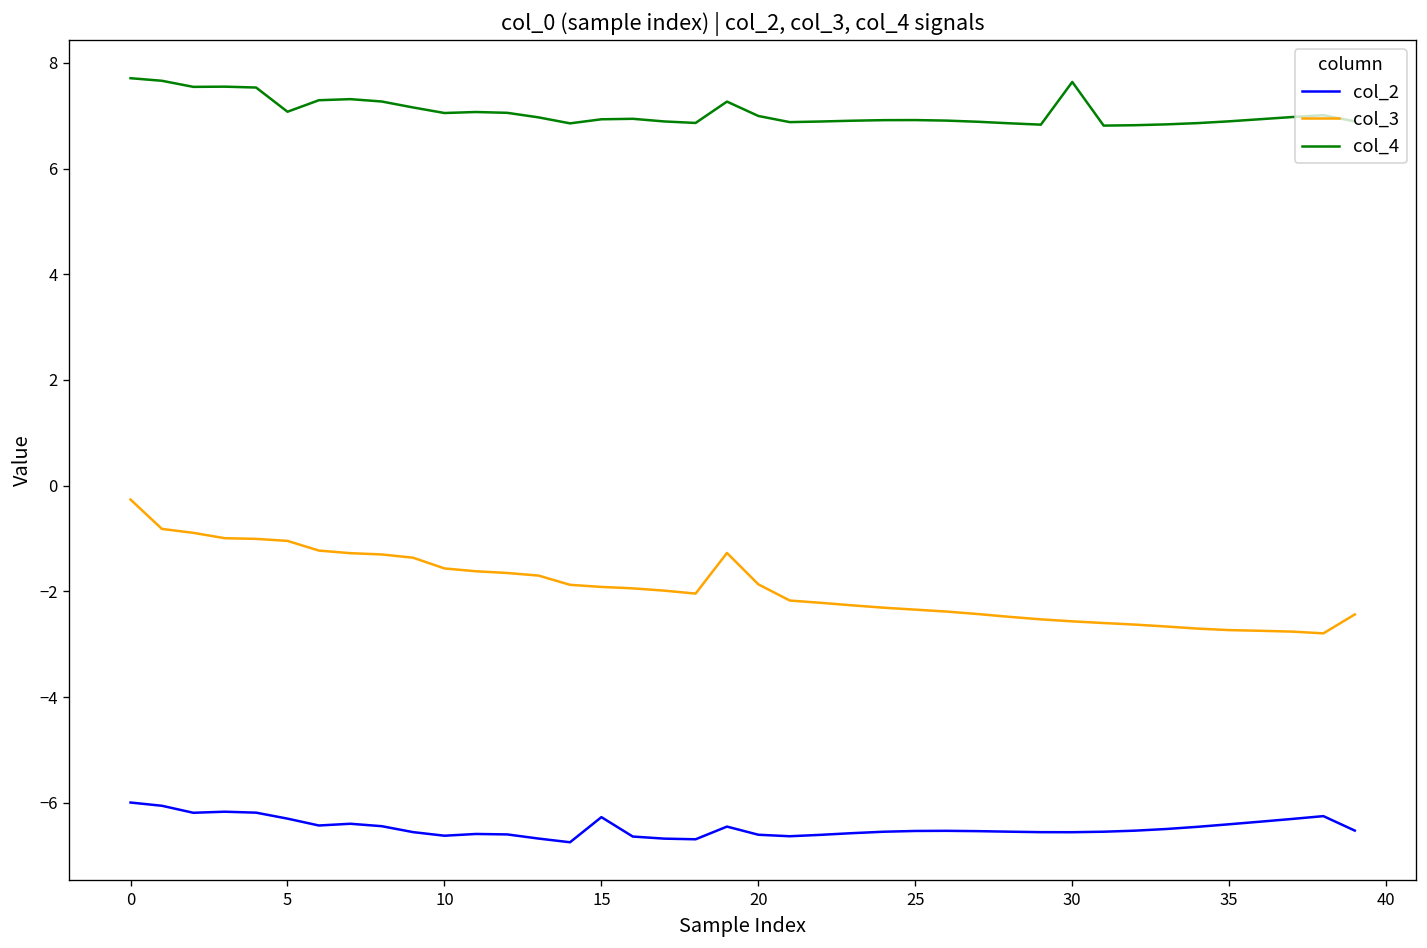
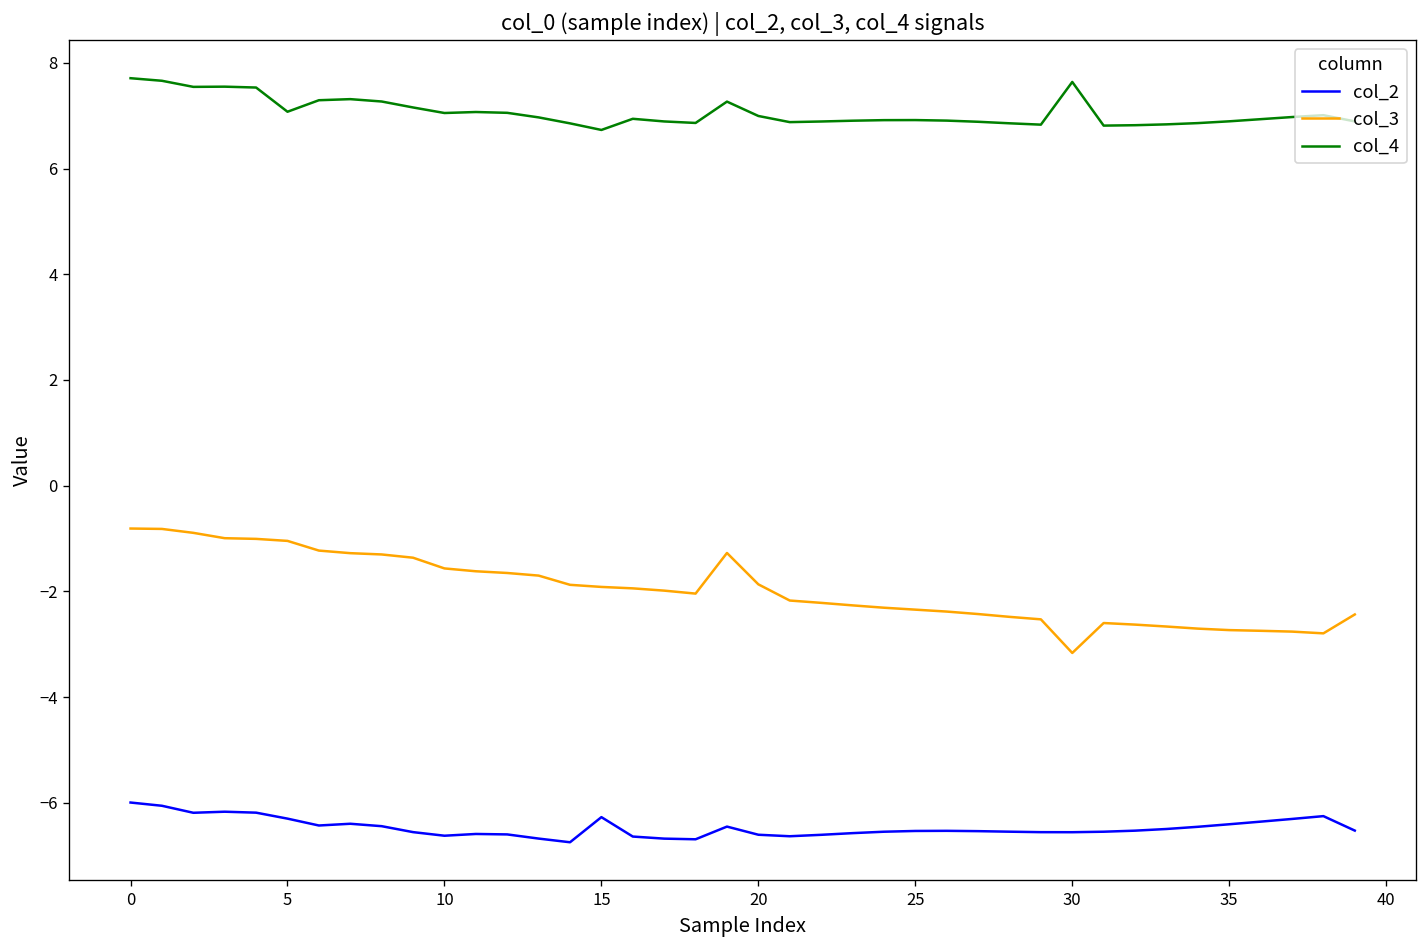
  {
    "col_2": {
      "0": -6.0,
      "5": -6.3,
      "10": -6.6,
      "15": -6.3,
      "20": -6.6,
      "25": -6.5,
      "30": -6.6,
      "35": -6.4
    },
    "col_3": {
-     "0": -0.3,
+     "0": -0.8,
      "5": -1.0,
      "10": -1.6,
      "15": -1.9,
      "20": -1.9,
      "25": -2.3,
-     "30": -2.6,
+     "30": -3.2,
      "35": -2.7
    },
    "col_4": {
      "0": 7.7,
      "5": 7.1,
      "10": 7.1,
-     "15": 6.9,
+     "15": 6.7,
      "20": 7.0,
      "25": 6.9,
      "30": 7.6,
      "35": 6.9
    }
  }
